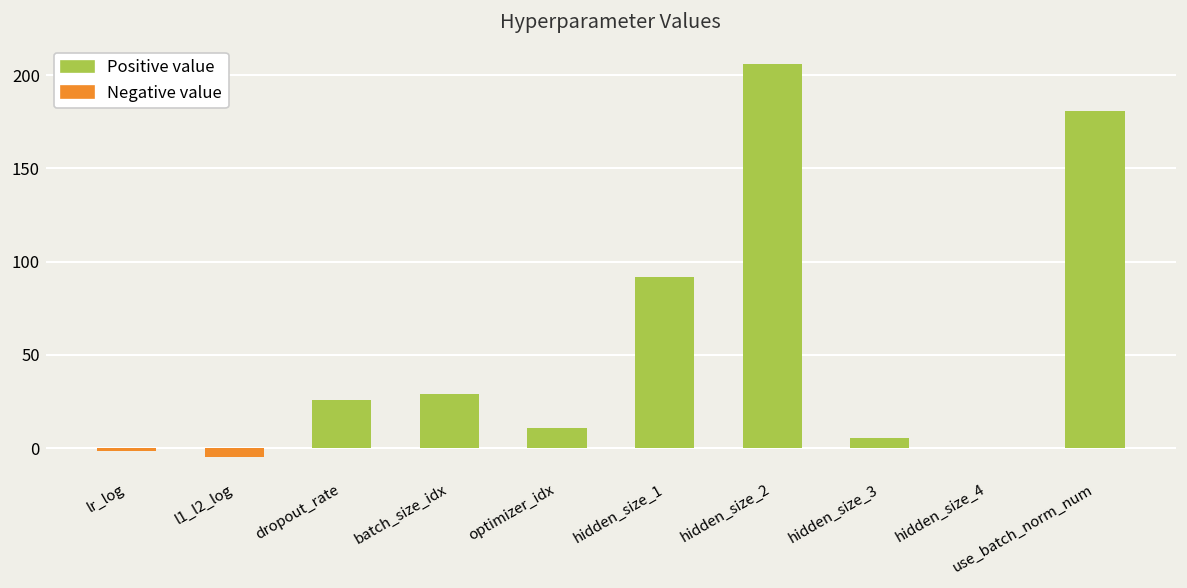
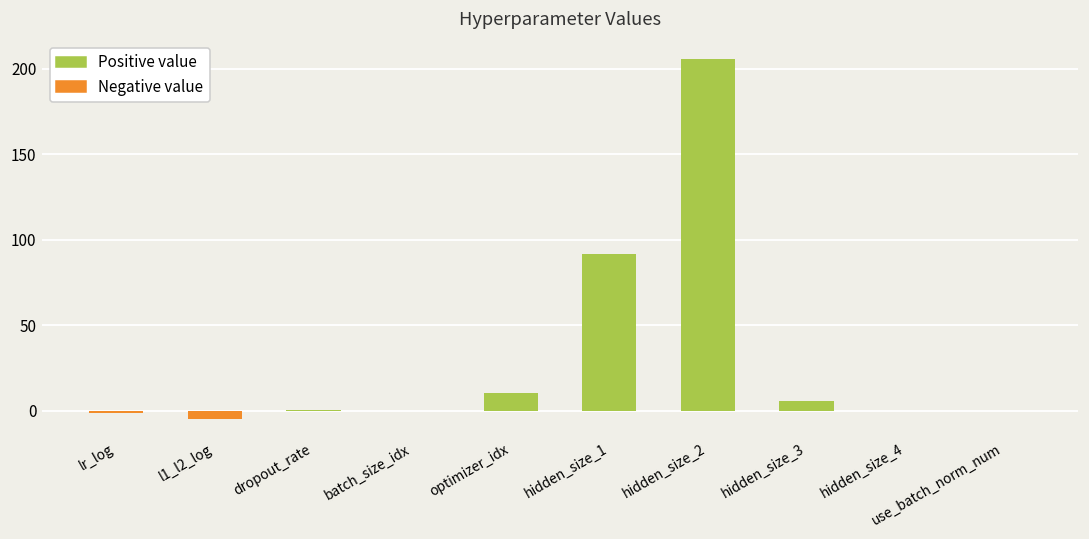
  {
    "l1_l2_log": -5,
-   "dropout_rate": 26,
-   "batch_size_idx": 29,
+   "dropout_rate": 1,
+   "batch_size_idx": 0,
    "optimizer_idx": 11,
    "hidden_size_1": 92,
    "hidden_size_2": 206,
    "hidden_size_3": 6,
    "hidden_size_4": 0,
-   "use_batch_norm_num": 181
+   "use_batch_norm_num": 0
  }
